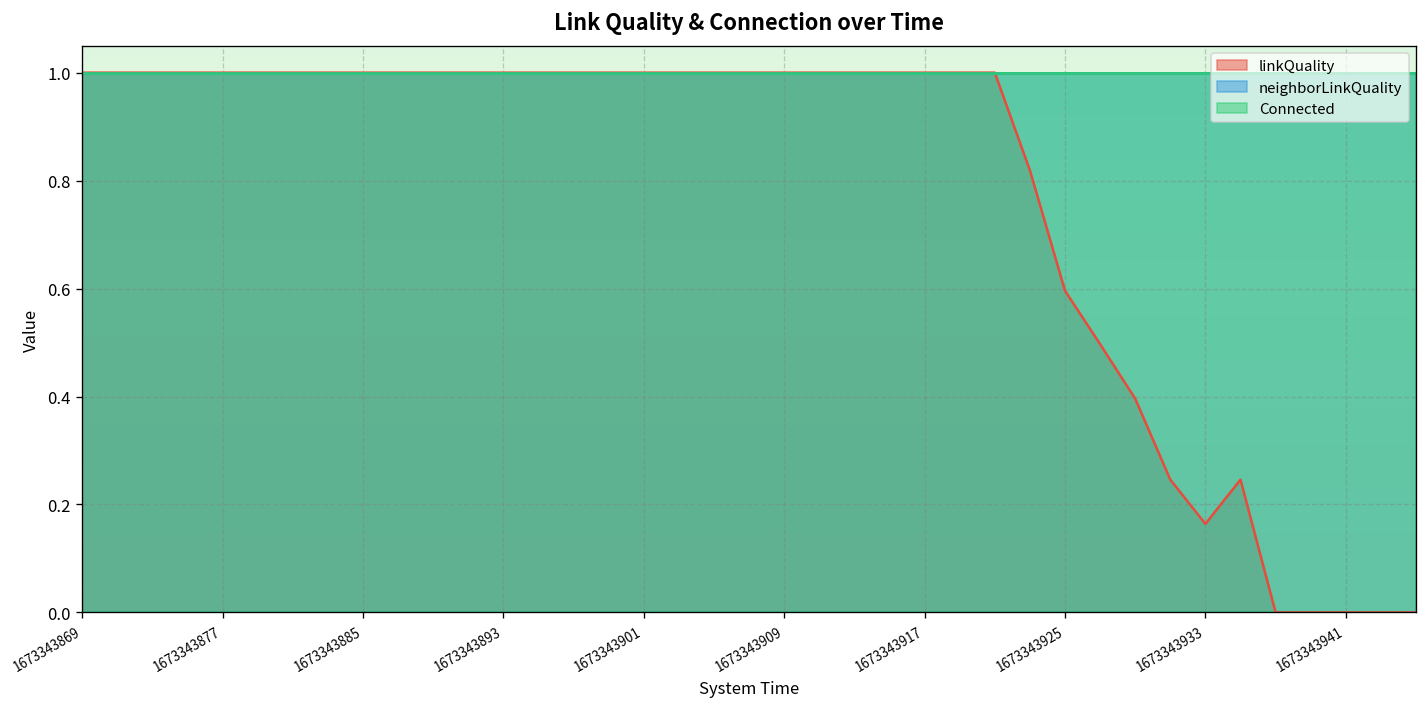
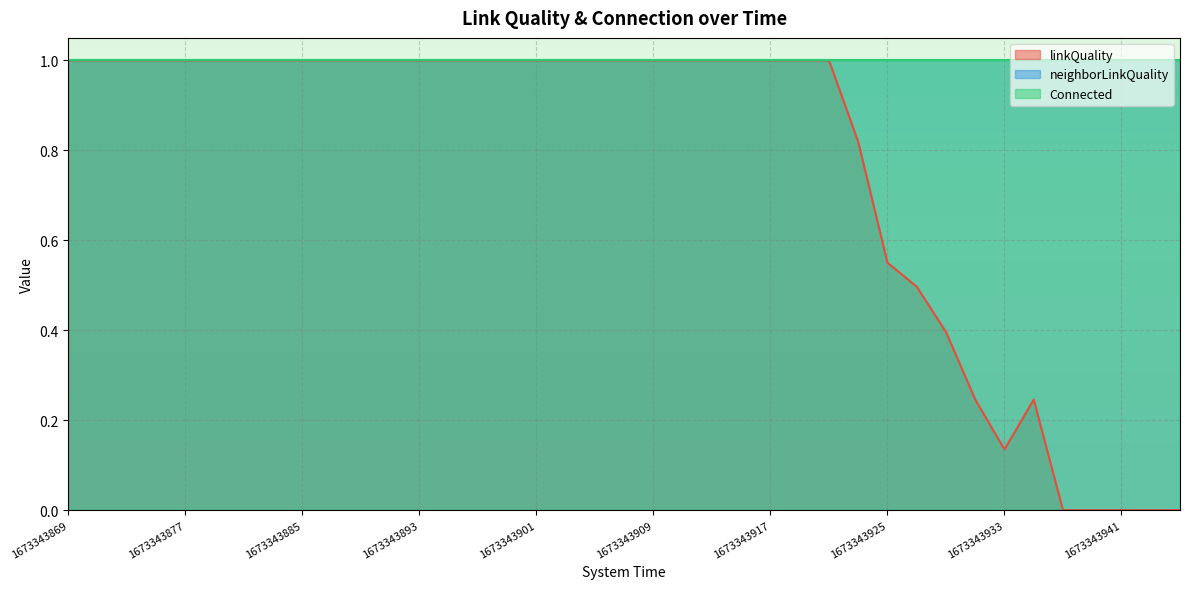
  {
    "linkQuality": {
-     "1673343925": 0.60,
-     "1673343933": 0.16,
+     "1673343925": 0.55,
+     "1673343933": 0.14,
      "1673343941": 0.00
    },
    "Connected": {
      "1673343925": 1.00,
      "1673343933": 1.00
    }
  }
